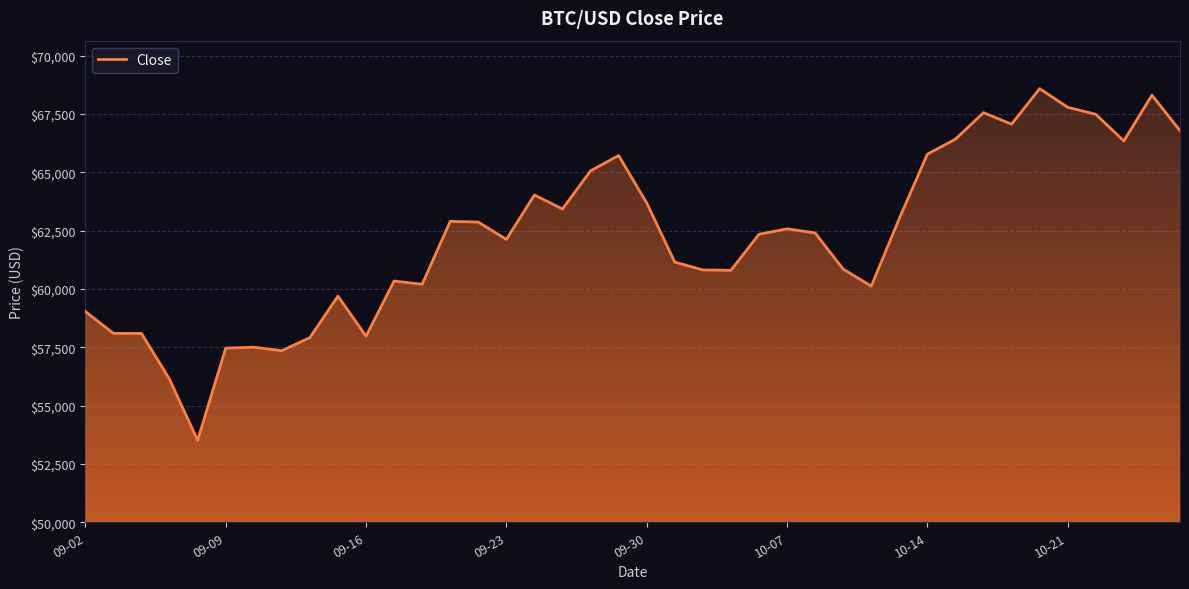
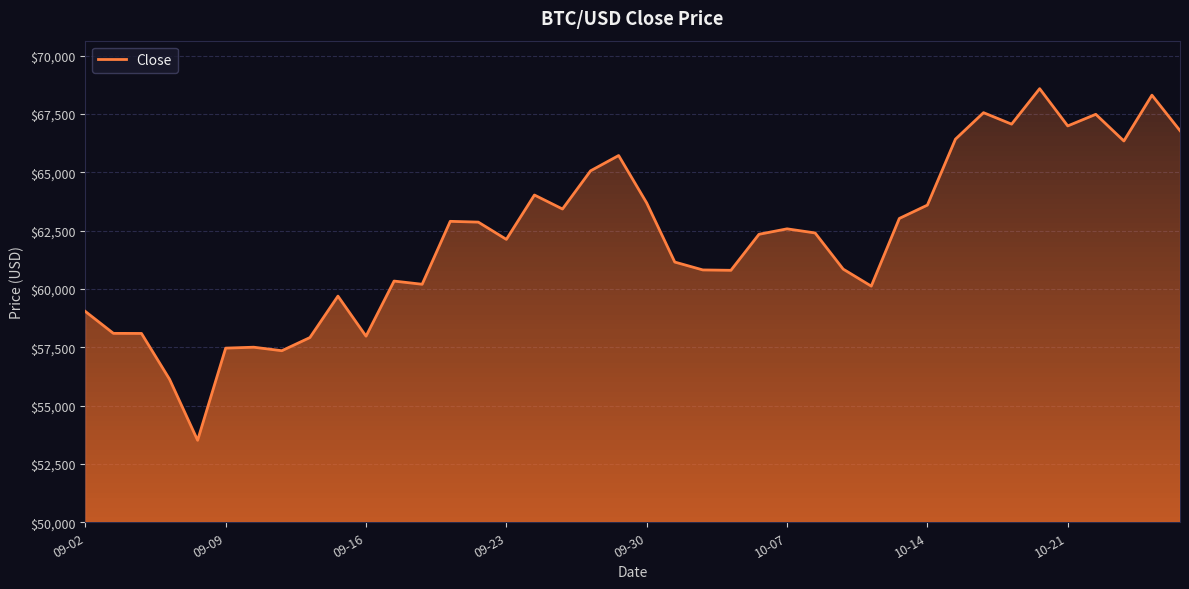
  {
    "09-02": "$59,000",
    "09-09": "$57,500",
    "09-16": "$58,000",
    "09-23": "$62,100",
    "09-30": "$63,700",
    "10-07": "$62,600",
-   "10-14": "$65,800",
-   "10-21": "$67,800"
+   "10-14": "$63,600",
+   "10-21": "$67,000"
  }
